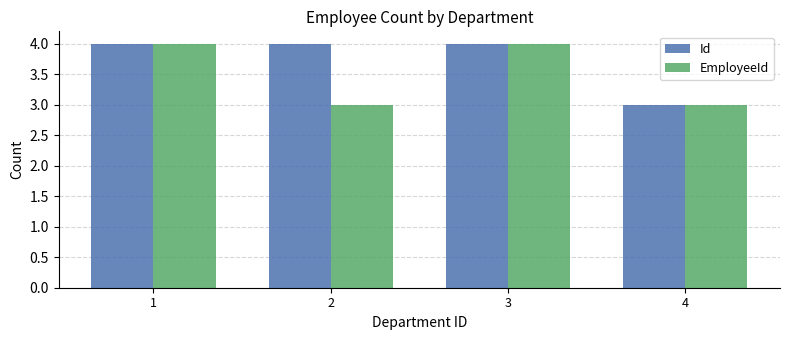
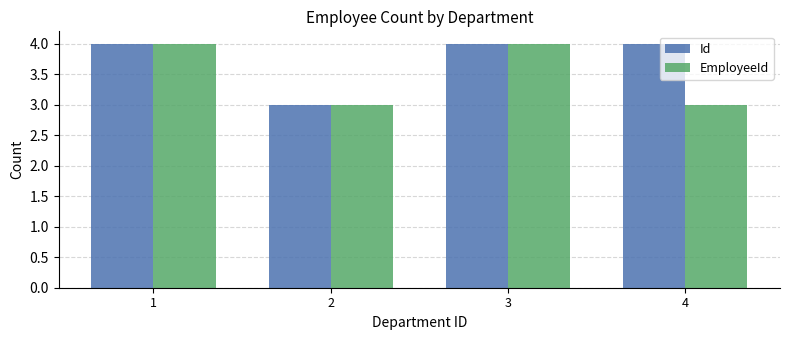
  {
    "Id": {
      "1": 4,
-     "2": 4,
+     "2": 3,
      "3": 4,
-     "4": 3
+     "4": 4
    },
    "EmployeeId": {
      "1": 4,
      "2": 3,
      "3": 4,
      "4": 3
    }
  }
